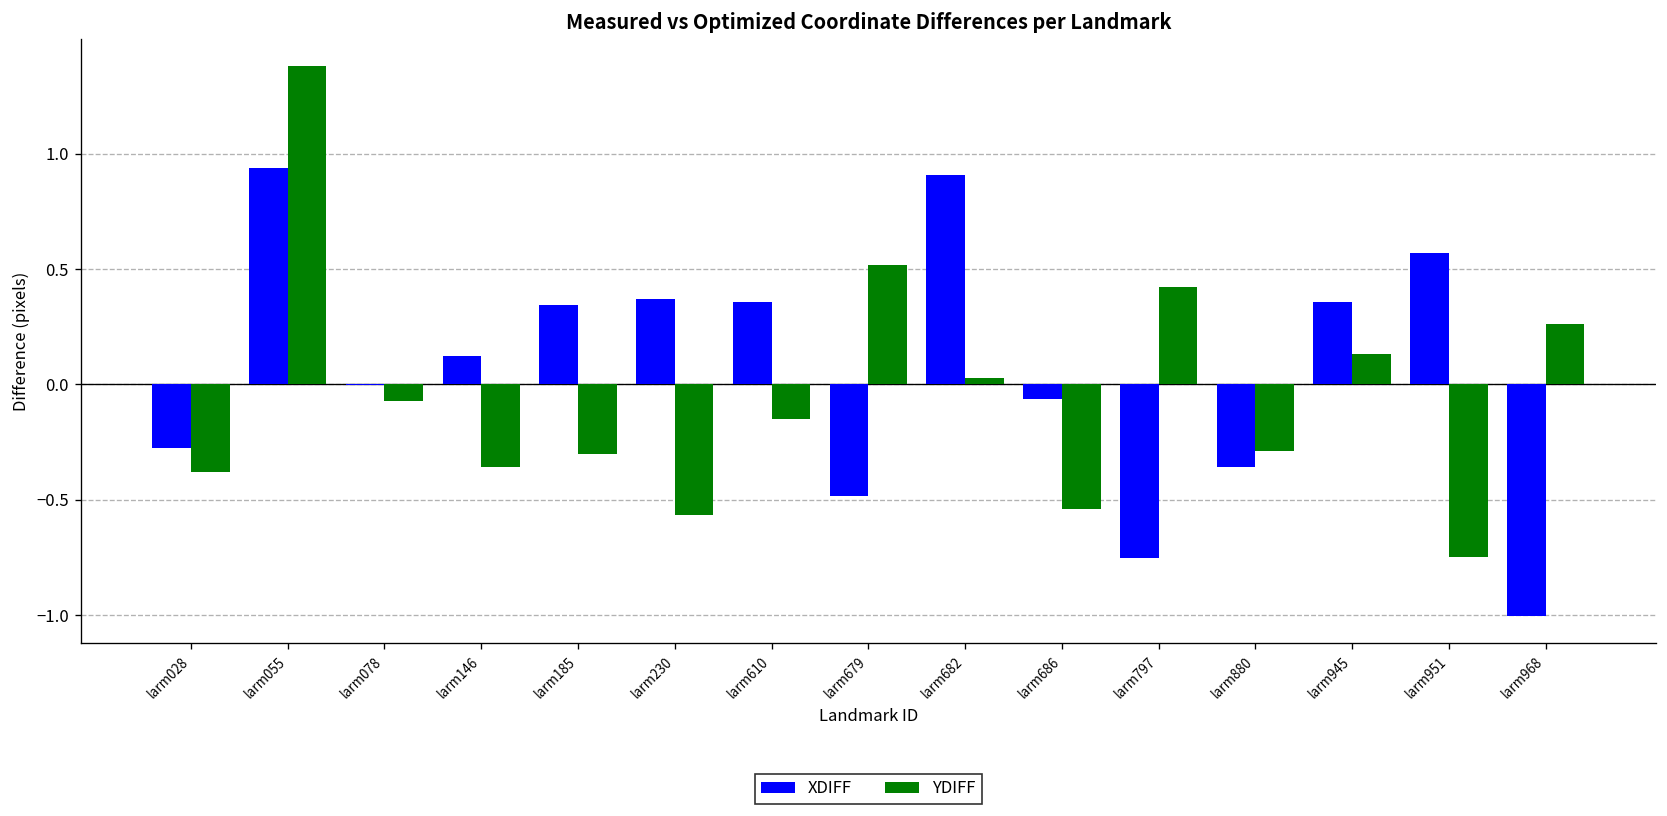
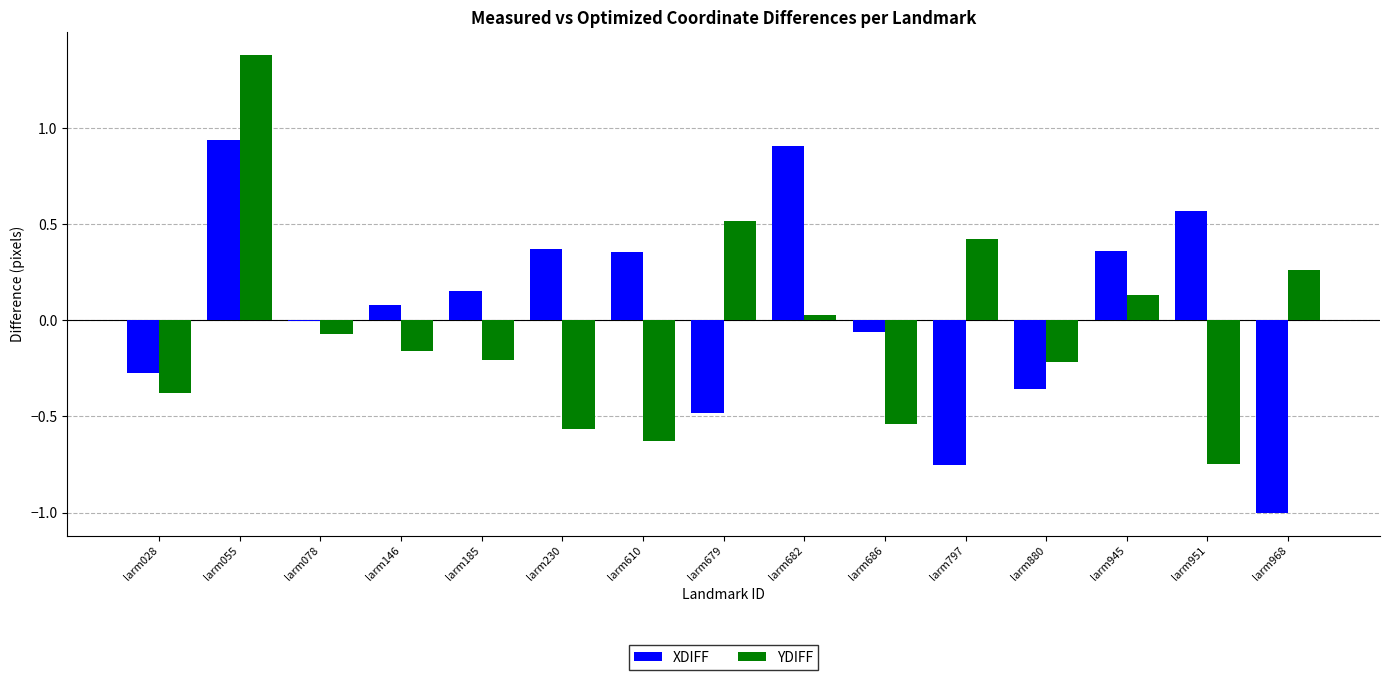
  {
    "XDIFF": {
      "larm028": -0.27,
      "larm055": 0.94,
-     "larm146": 0.12,
-     "larm185": 0.35,
+     "larm146": 0.08,
+     "larm185": 0.15,
      "larm230": 0.37,
      "larm610": 0.36,
      "larm679": -0.48,
      "larm682": 0.91,
      "larm686": -0.06,
      "larm797": -0.75,
      "larm880": -0.36,
      "larm945": 0.36,
      "larm951": 0.57,
      "larm968": -1.00
    },
    "YDIFF": {
      "larm028": -0.38,
      "larm055": 1.38,
      "larm078": -0.07,
-     "larm146": -0.36,
-     "larm185": -0.30,
+     "larm146": -0.16,
+     "larm185": -0.20,
      "larm230": -0.57,
-     "larm610": -0.15,
+     "larm610": -0.63,
      "larm679": 0.52,
      "larm682": 0.03,
      "larm686": -0.54,
      "larm797": 0.42,
-     "larm880": -0.29,
+     "larm880": -0.22,
      "larm945": 0.13,
      "larm951": -0.75,
      "larm968": 0.26
    }
  }
